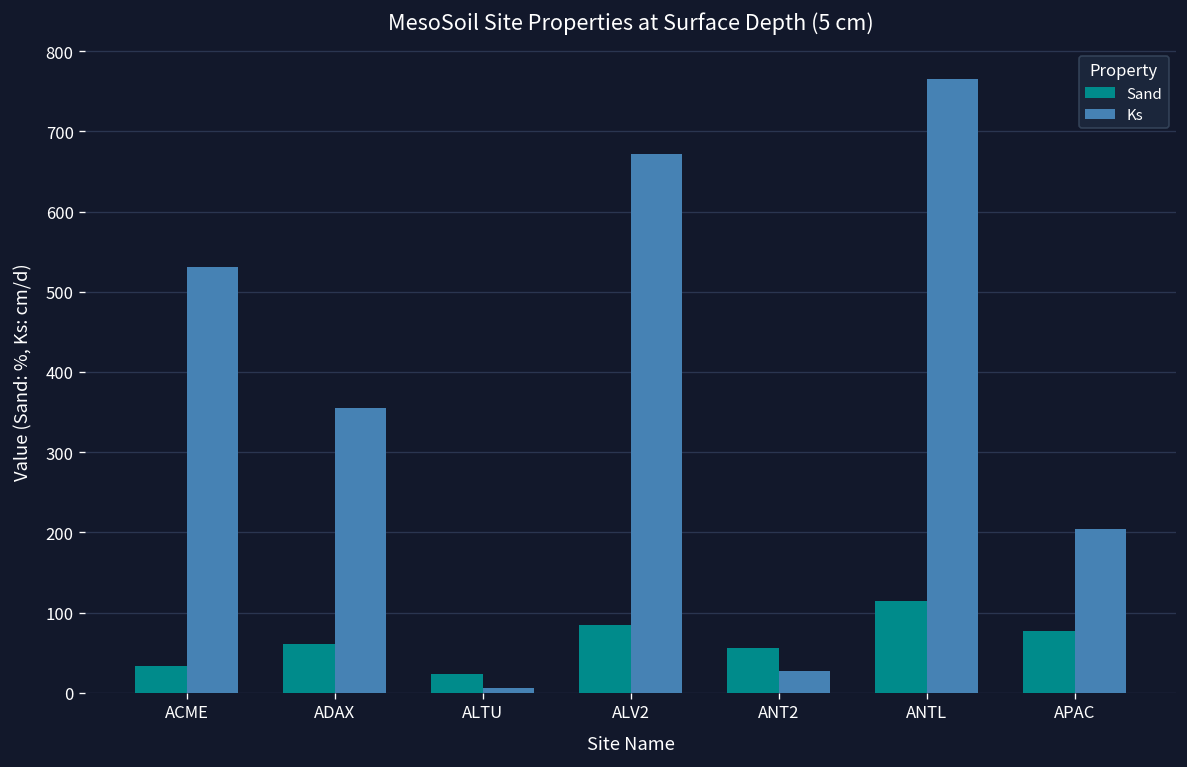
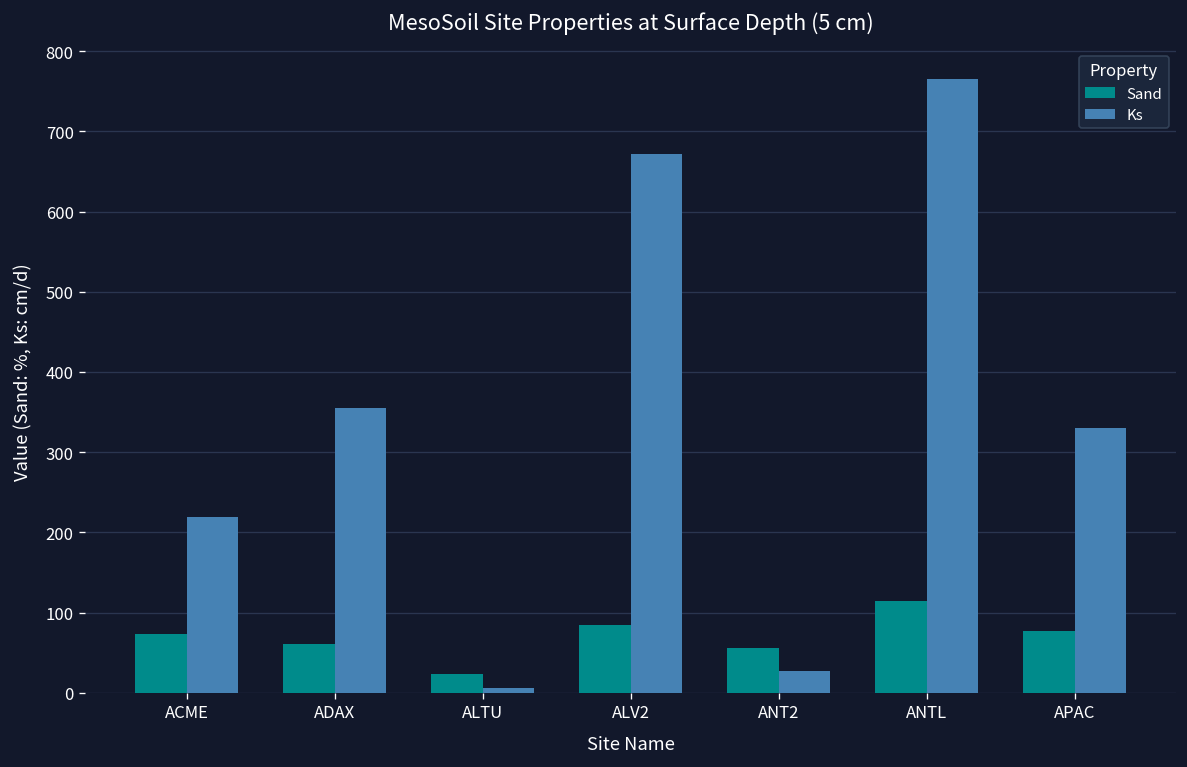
  {
    "Sand": {
-     "ACME": 30,
+     "ACME": 70,
      "ADAX": 60,
      "ALTU": 20,
      "ALV2": 80,
      "ANT2": 60,
      "ANTL": 110,
      "APAC": 80
    },
    "Ks": {
-     "ACME": 530,
+     "ACME": 220,
      "ADAX": 360,
      "ALTU": 10,
      "ALV2": 670,
      "ANT2": 30,
      "ANTL": 760,
-     "APAC": 200
+     "APAC": 330
    }
  }
